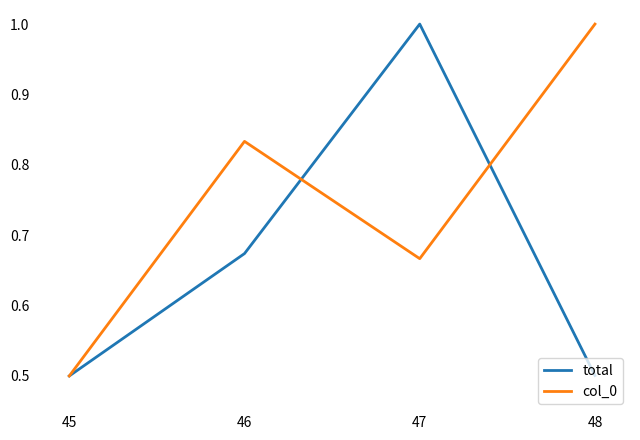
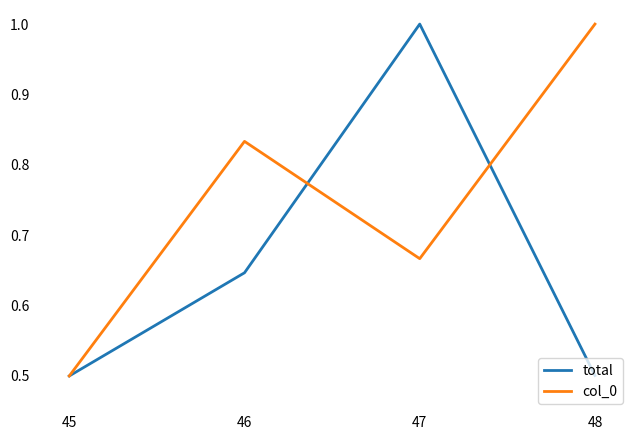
  {
    "total": {
-     "46": 0.67,
+     "46": 0.65,
      "47": 1.00
    },
    "col_0": {
      "46": 0.83,
      "47": 0.67,
      "48": 1.00
    }
  }
